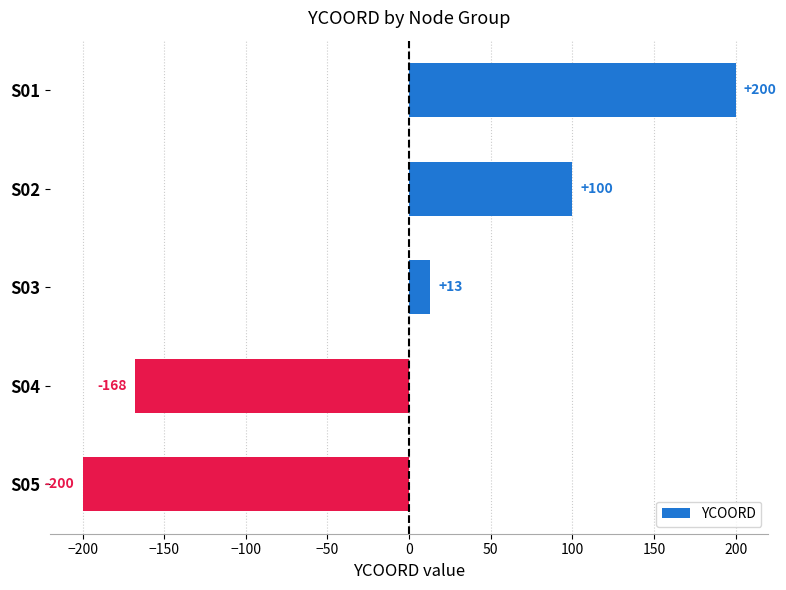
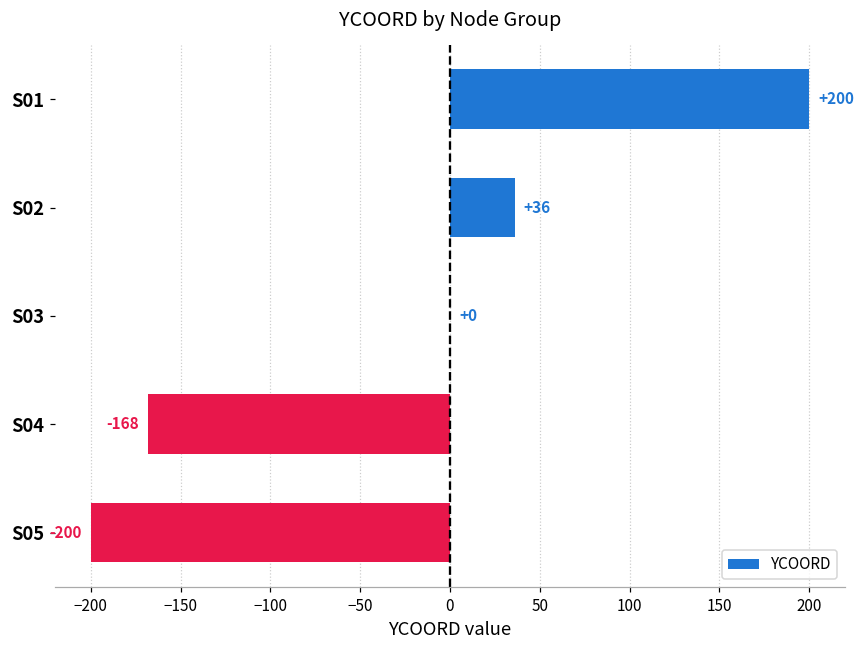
  {
    "S01": "+200",
-   "S02": "+100",
-   "S03": "+13",
+   "S02": "+36",
+   "S03": "+0",
    "S04": "-168",
    "S05": "-200"
  }
